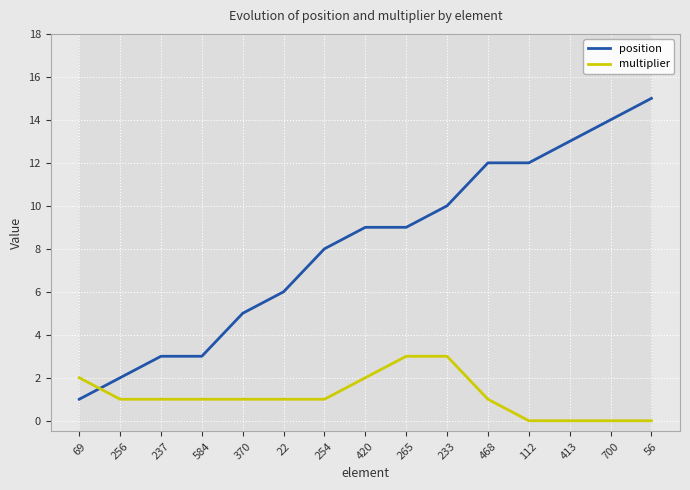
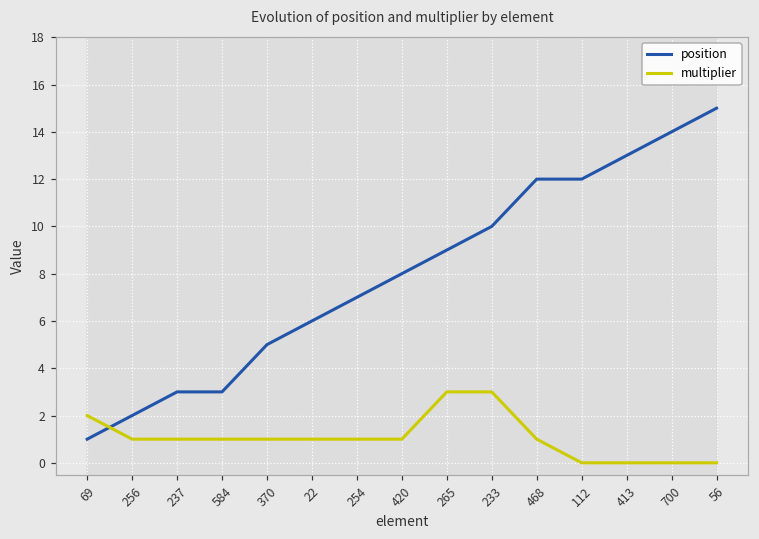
  {
    "position": {
      "69": 1,
      "256": 2,
      "237": 3,
      "584": 3,
      "370": 5,
      "22": 6,
-     "254": 8,
-     "420": 9,
+     "254": 7,
+     "420": 8,
      "265": 9,
      "233": 10,
      "468": 12,
      "112": 12,
      "413": 13,
      "700": 14,
      "56": 15
    },
    "multiplier": {
      "69": 2,
      "256": 1,
      "237": 1,
      "584": 1,
      "370": 1,
      "22": 1,
      "254": 1,
-     "420": 2,
+     "420": 1,
      "265": 3,
      "233": 3,
      "468": 1,
      "112": 0,
      "413": 0,
      "700": 0,
      "56": 0
    }
  }
